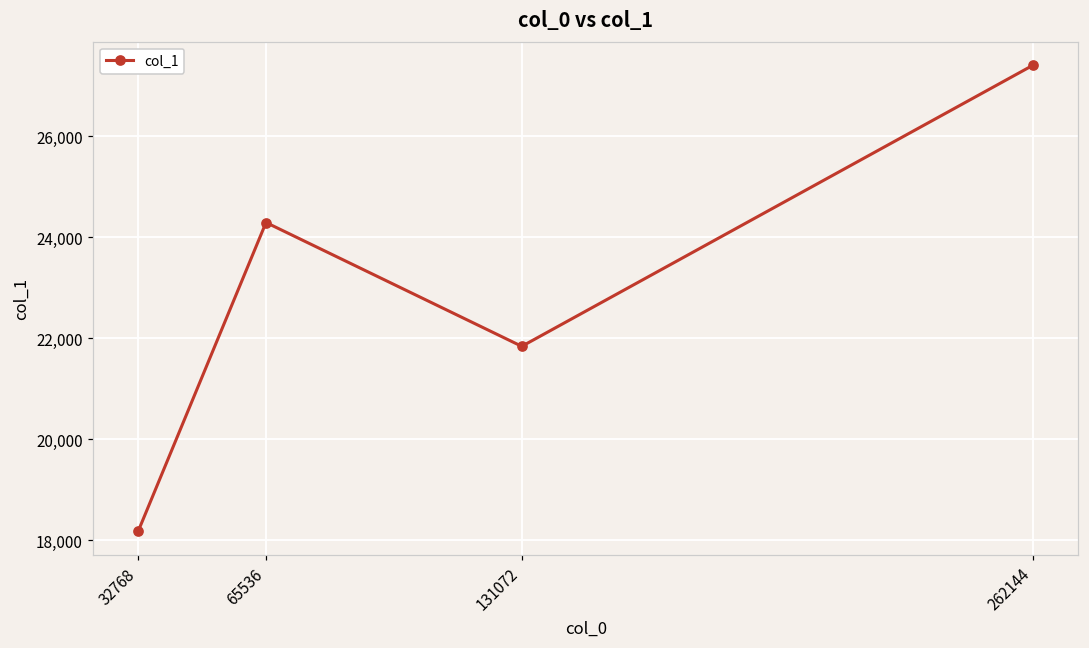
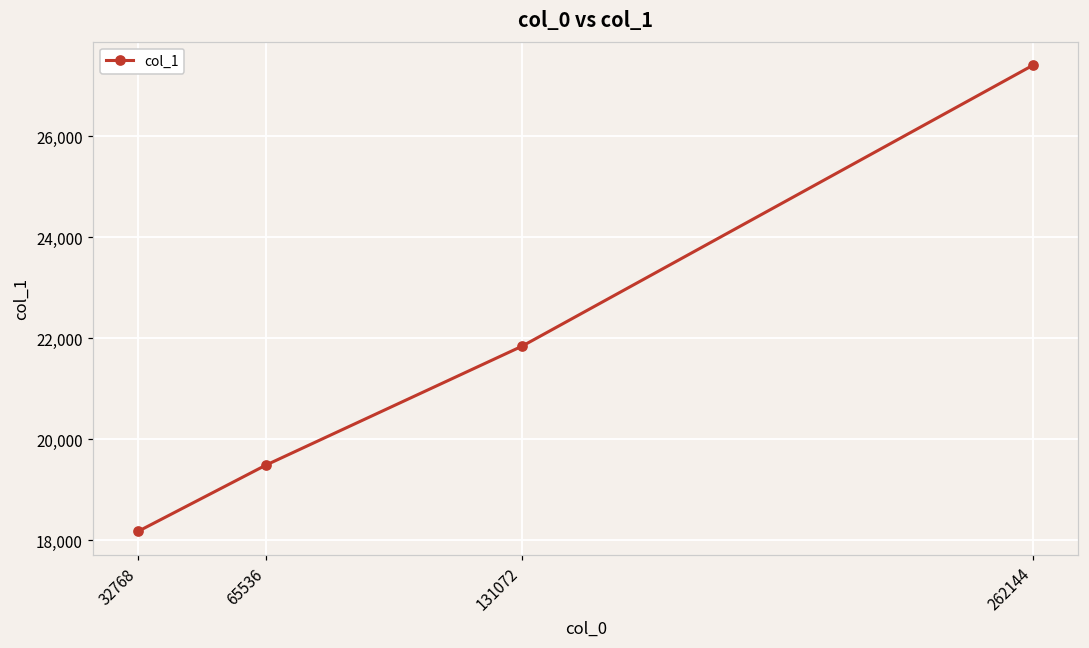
  {
    "32768": "18,200",
-   "65536": "24,300",
+   "65536": "19,500",
    "131072": "21,800",
    "262144": "27,400"
  }
